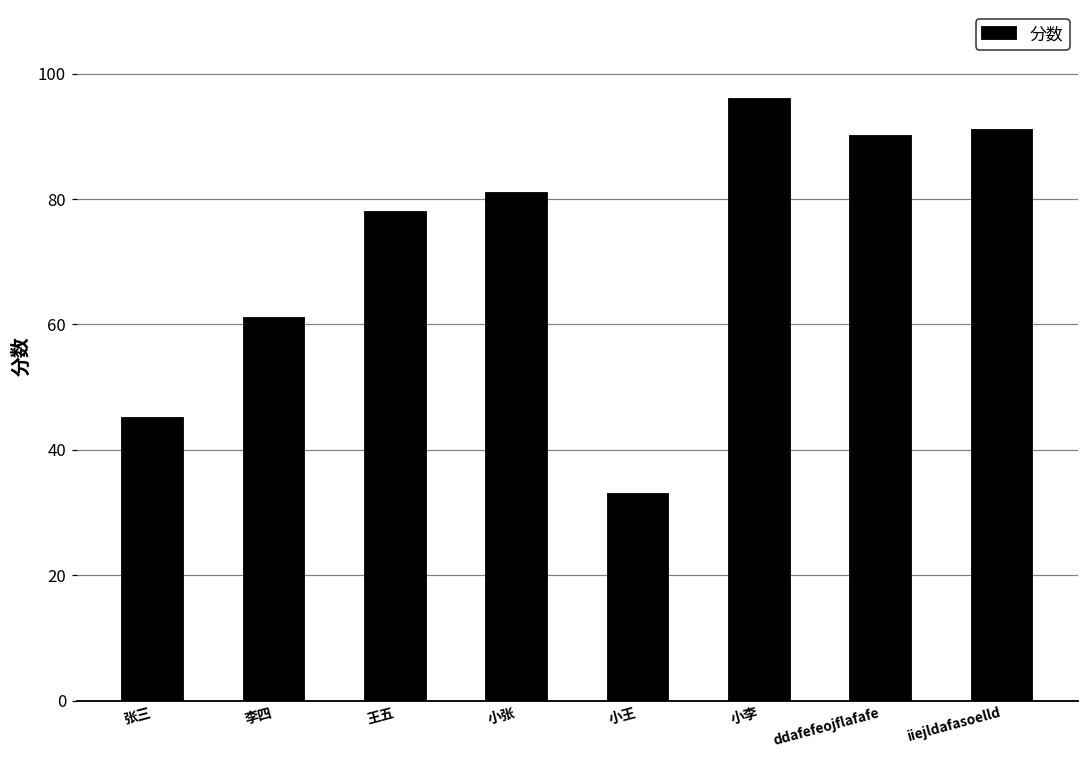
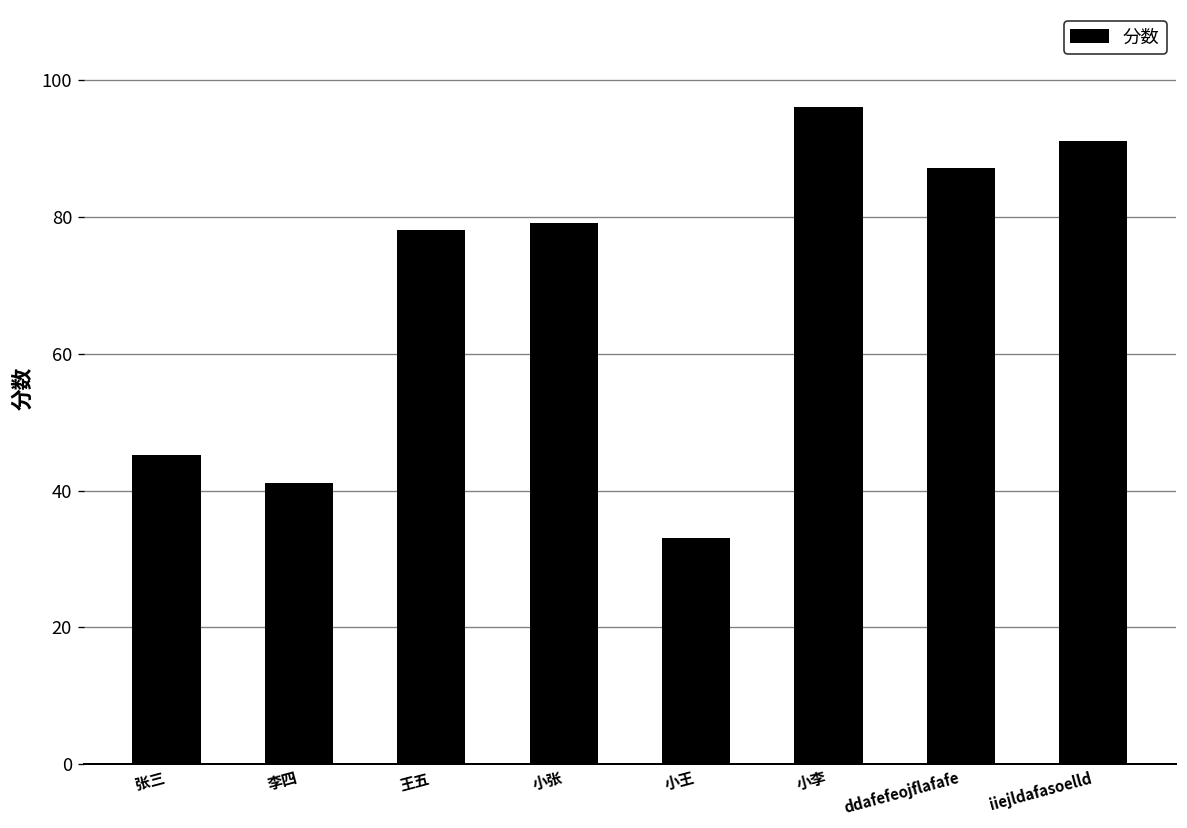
  {
    "张三": 45,
-   "李四": 61,
+   "李四": 41,
    "王五": 78,
-   "小张": 81,
+   "小张": 79,
    "小王": 33,
    "小李": 96,
-   "ddafefeojflafafe": 90,
+   "ddafefeojflafafe": 87,
    "iiejldafasoelld": 91
  }
